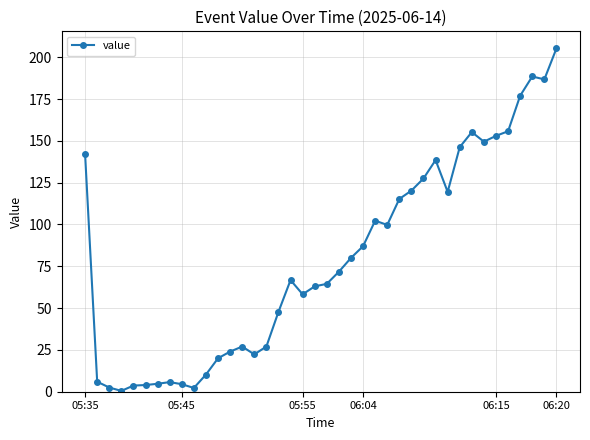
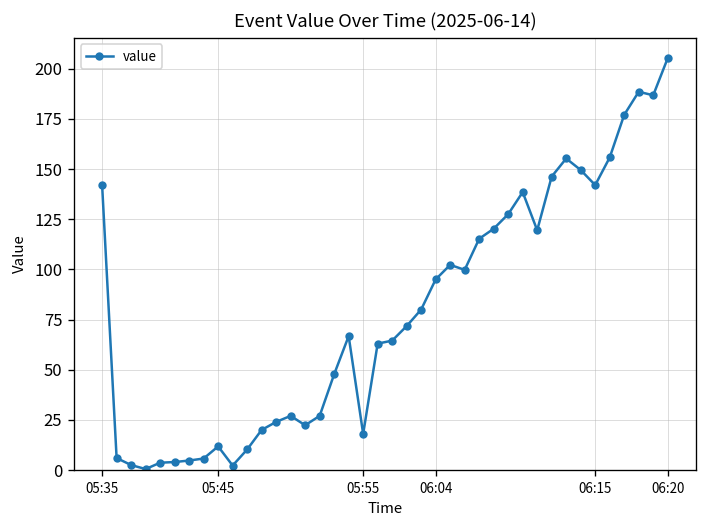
  {
    "05:35": 142,
-   "05:45": 5,
-   "05:55": 58,
-   "06:04": 87,
-   "06:15": 153,
+   "05:45": 12,
+   "05:55": 18,
+   "06:04": 95,
+   "06:15": 142,
    "06:20": 205
  }
